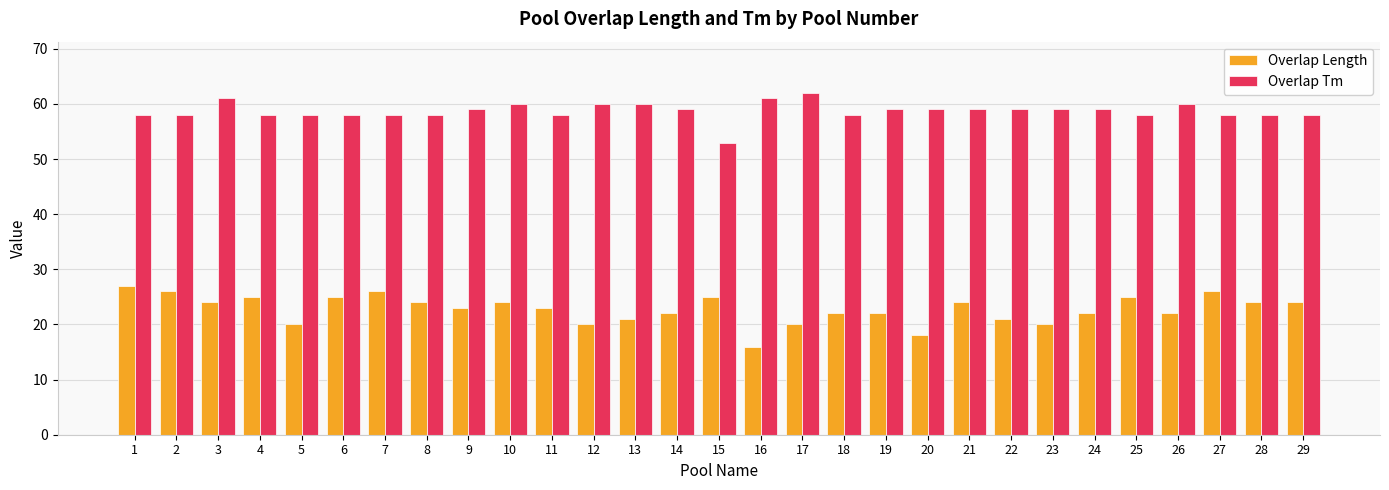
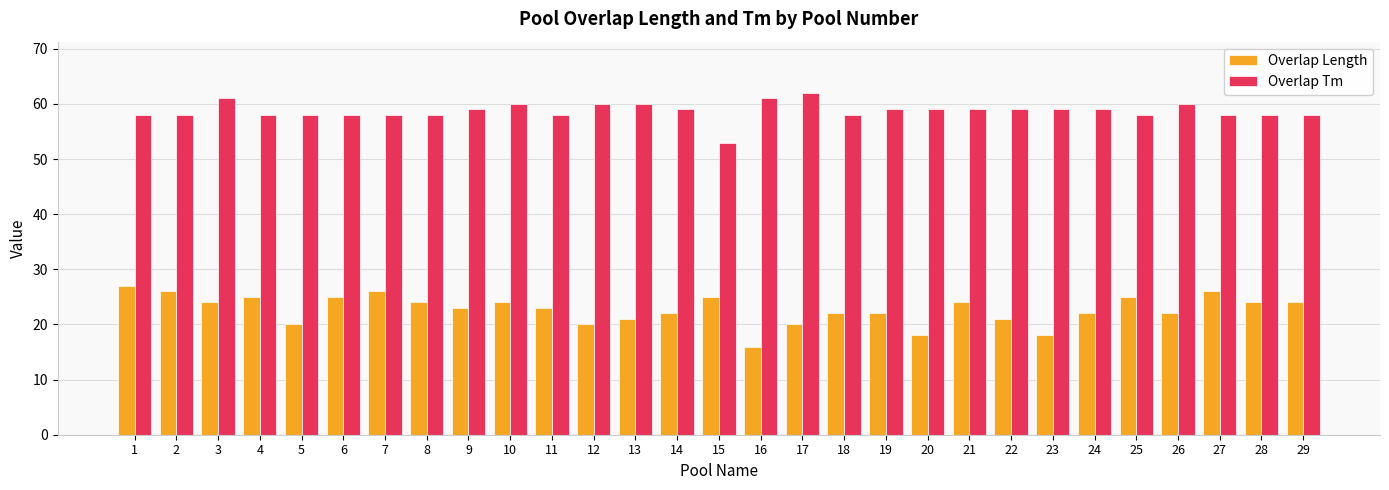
  {
    "Overlap Length": {
      "1": 27,
      "2": 26,
      "3": 24,
      "4": 25,
      "5": 20,
      "6": 25,
      "7": 26,
      "8": 24,
      "9": 23,
      "10": 24,
      "11": 23,
      "12": 20,
      "13": 21,
      "14": 22,
      "15": 25,
      "16": 16,
      "17": 20,
      "18": 22,
      "19": 22,
      "20": 18,
      "21": 24,
      "22": 21,
-     "23": 20,
+     "23": 18,
      "24": 22,
      "25": 25,
      "26": 22,
      "27": 26,
      "28": 24,
      "29": 24
    },
    "Overlap Tm": {
      "1": 58,
      "2": 58,
      "3": 61,
      "4": 58,
      "5": 58,
      "6": 58,
      "7": 58,
      "8": 58,
      "9": 59,
      "10": 60,
      "11": 58,
      "12": 60,
      "13": 60,
      "14": 59,
      "15": 53,
      "16": 61,
      "17": 62,
      "18": 58,
      "19": 59,
      "20": 59,
      "21": 59,
      "22": 59,
      "23": 59,
      "24": 59,
      "25": 58,
      "26": 60,
      "27": 58,
      "28": 58,
      "29": 58
    }
  }
